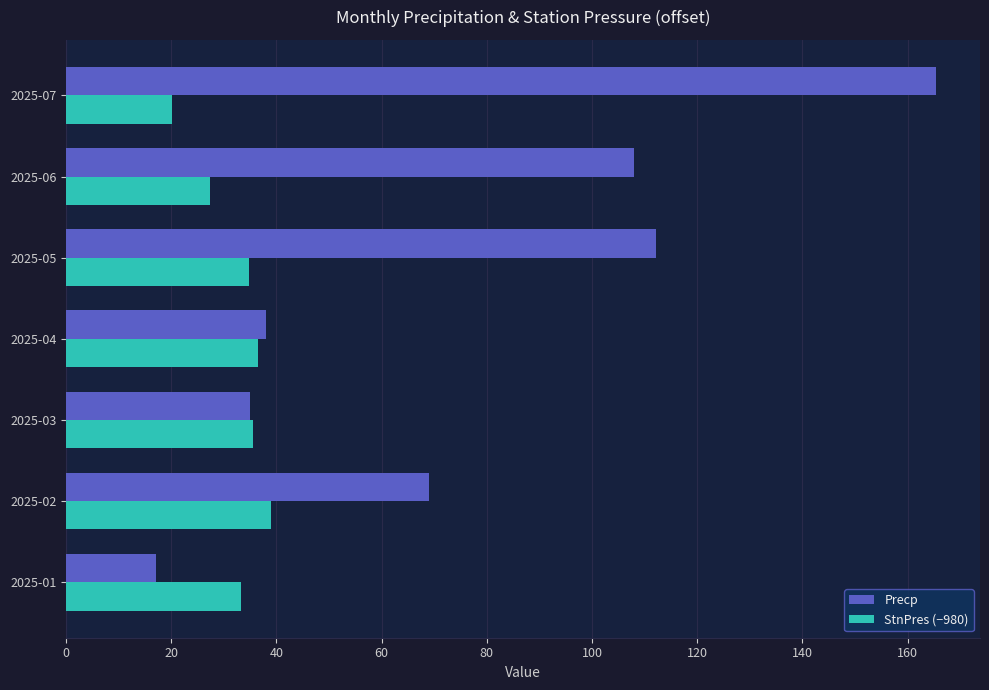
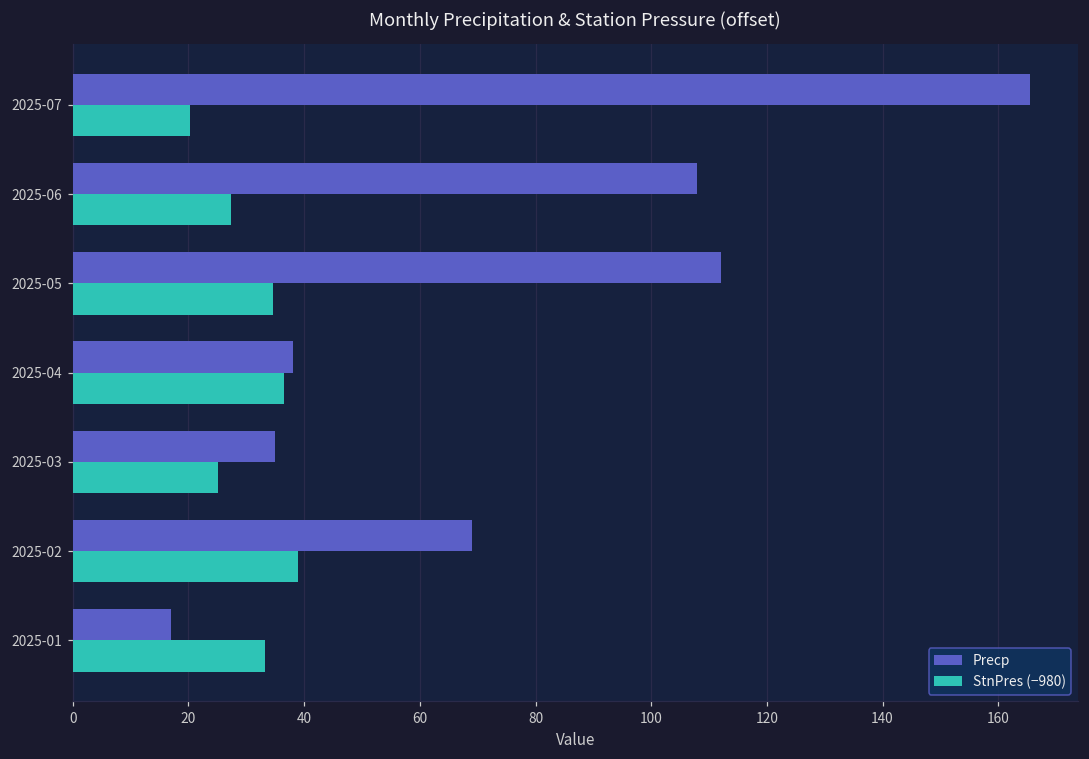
  {
    "Precp": {
      "2025-07": 166,
      "2025-06": 108,
      "2025-05": 112,
      "2025-04": 38,
      "2025-03": 35,
      "2025-02": 69,
      "2025-01": 17
    },
    "StnPres (−980)": {
      "2025-07": 20,
      "2025-06": 27,
      "2025-05": 35,
      "2025-04": 37,
-     "2025-03": 36,
+     "2025-03": 25,
      "2025-02": 39,
      "2025-01": 33
    }
  }
